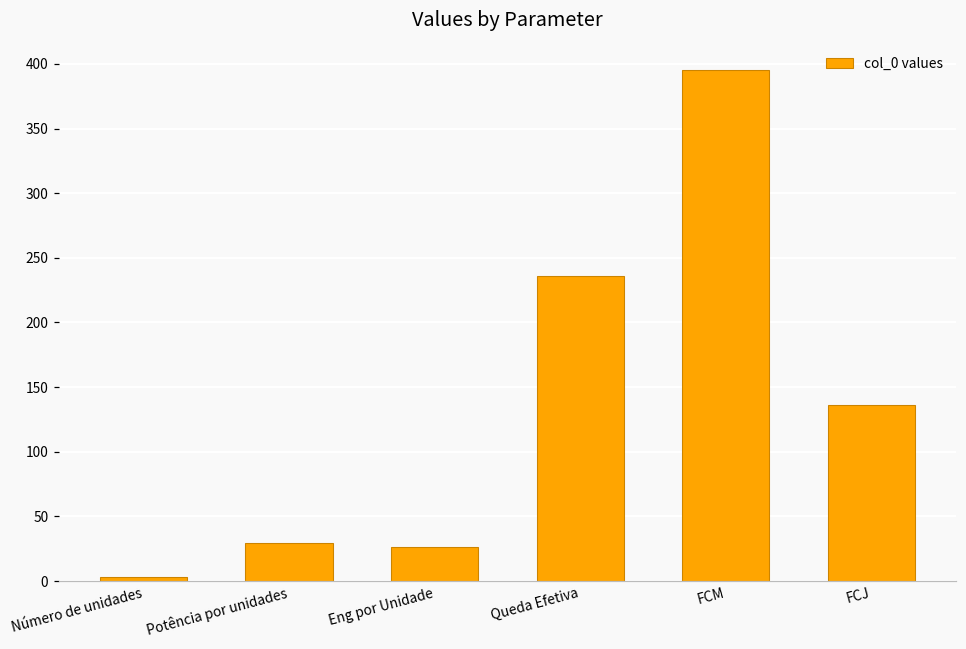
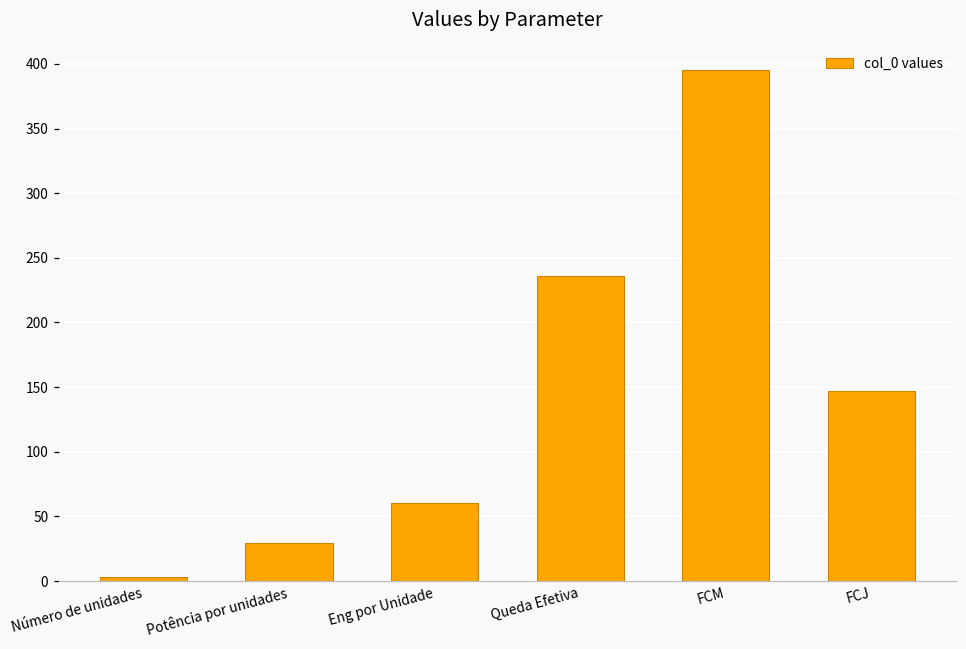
  {
    "Número de unidades": 3,
    "Potência por unidades": 30,
-   "Eng por Unidade": 26,
+   "Eng por Unidade": 60,
    "Queda Efetiva": 236,
    "FCM": 395,
-   "FCJ": 136
+   "FCJ": 147
  }
